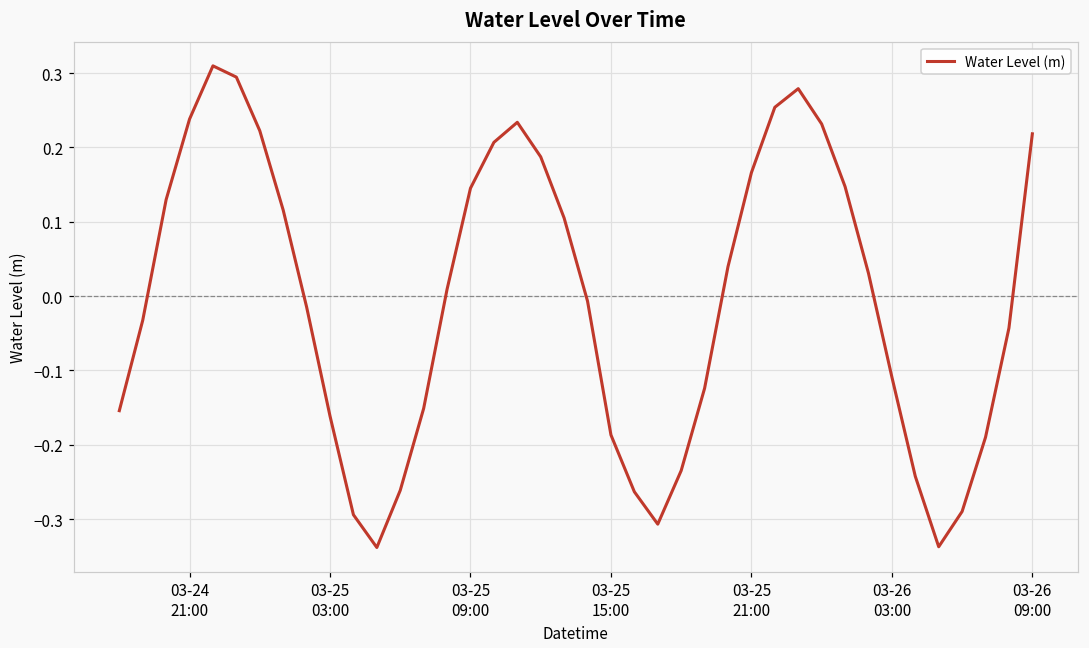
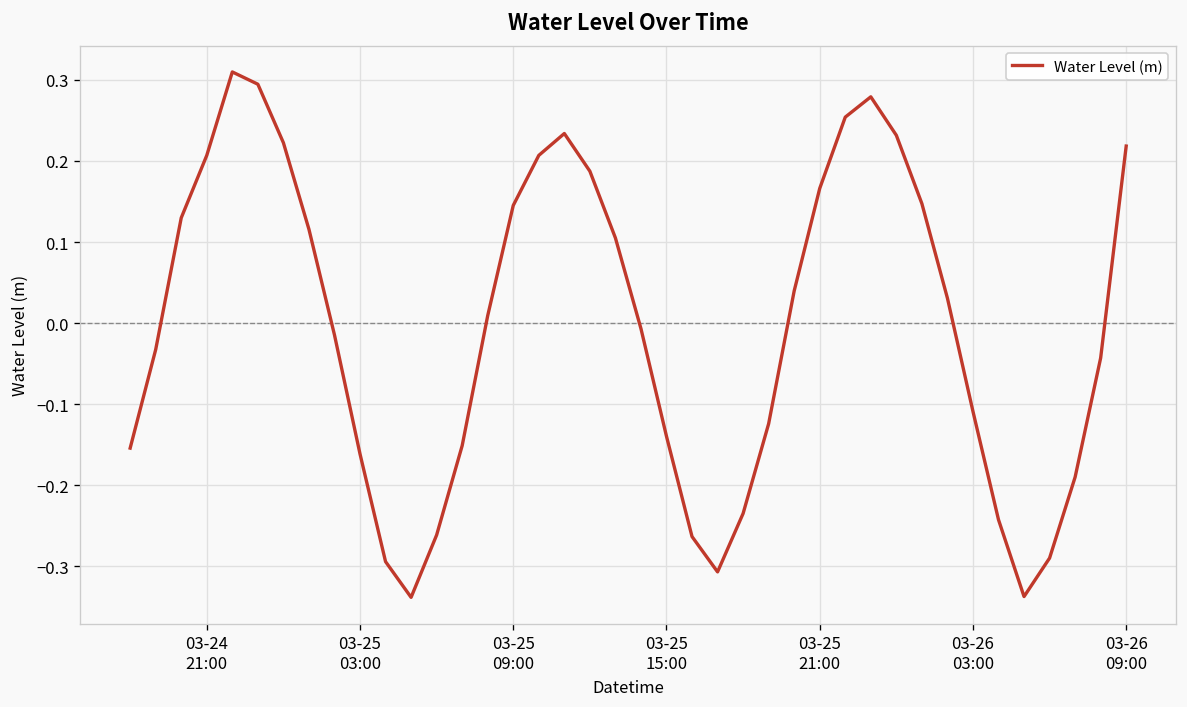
  {
-   "03-24 21:00": 0.24,
+   "03-24 21:00": 0.21,
    "03-25 03:00": -0.16,
    "03-25 09:00": 0.15,
-   "03-25 15:00": -0.19,
+   "03-25 15:00": -0.14,
    "03-25 21:00": 0.17,
    "03-26 03:00": -0.11,
    "03-26 09:00": 0.22
  }
